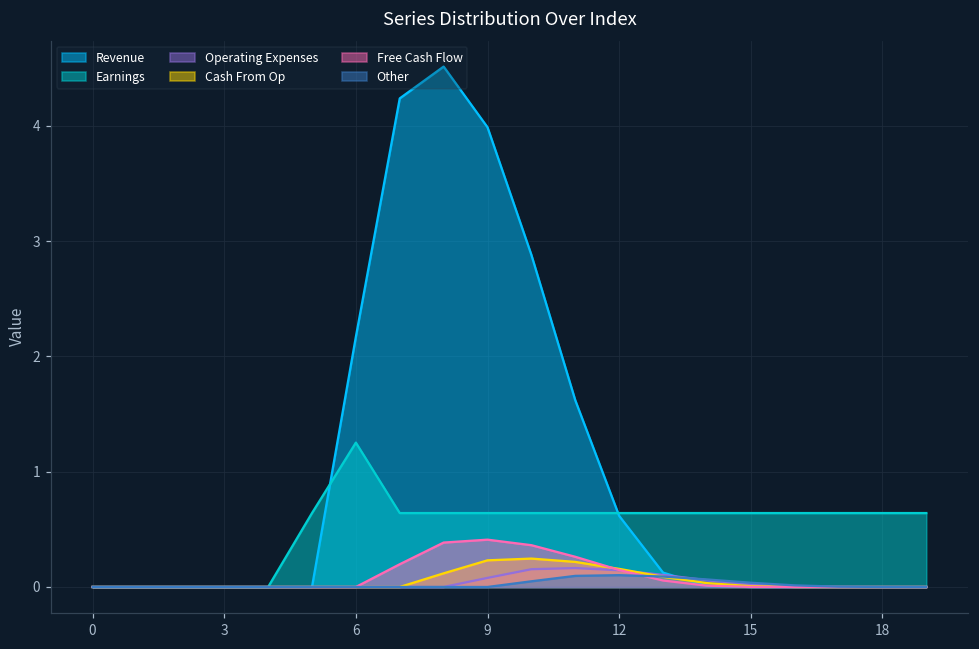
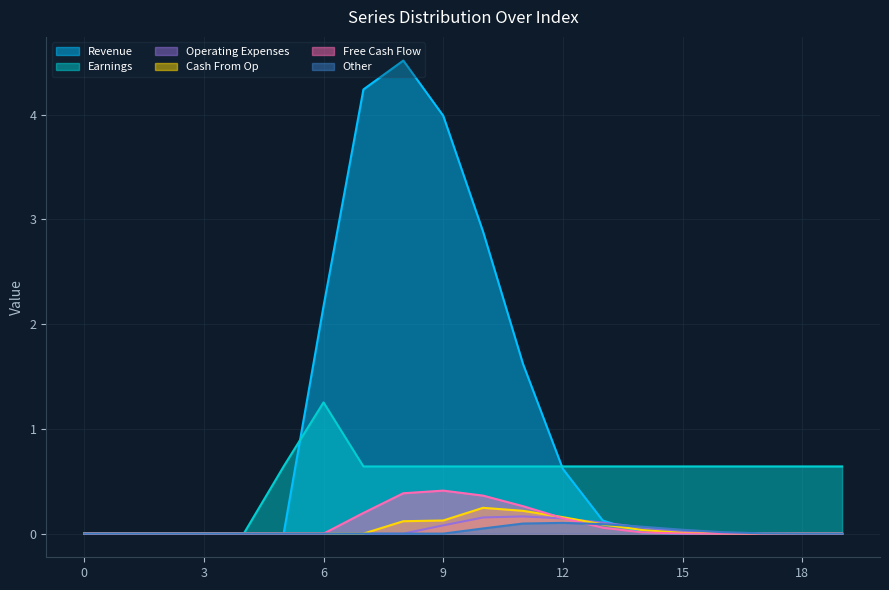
  {
    "Operating Expenses": {
      "9": 0.08
    },
    "Cash From Op": {
-     "9": 0.23
+     "9": 0.13
    },
    "Free Cash Flow": {
      "9": 0.41
    },
    "Other": {
      "9": 0.00,
      "12": 0.10
    }
  }
